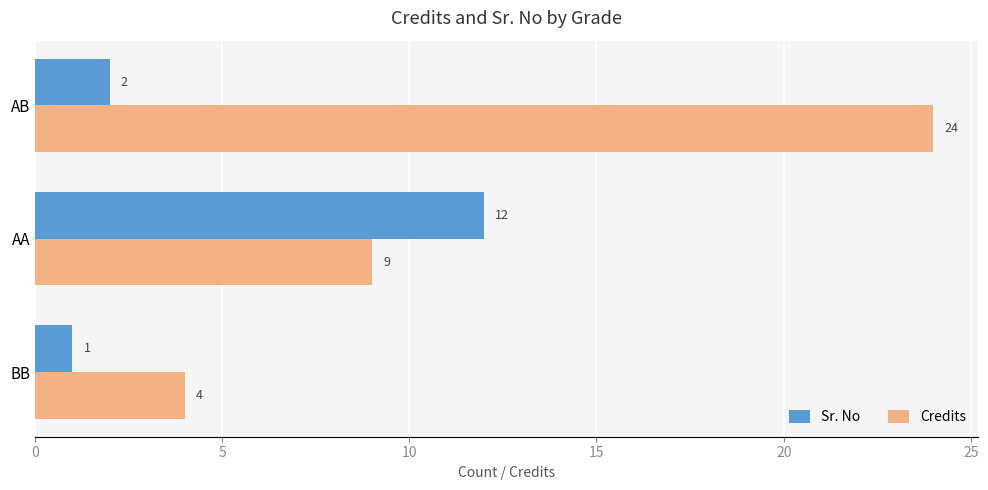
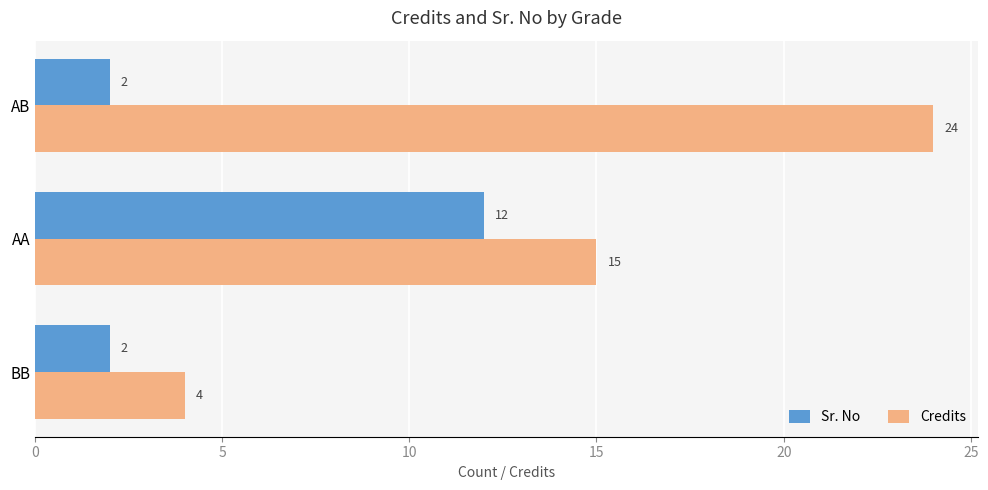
  {
    "Sr. No": {
      "AB": 2,
      "AA": 12,
-     "BB": 1
+     "BB": 2
    },
    "Credits": {
      "AB": 24,
-     "AA": 9,
+     "AA": 15,
      "BB": 4
    }
  }
